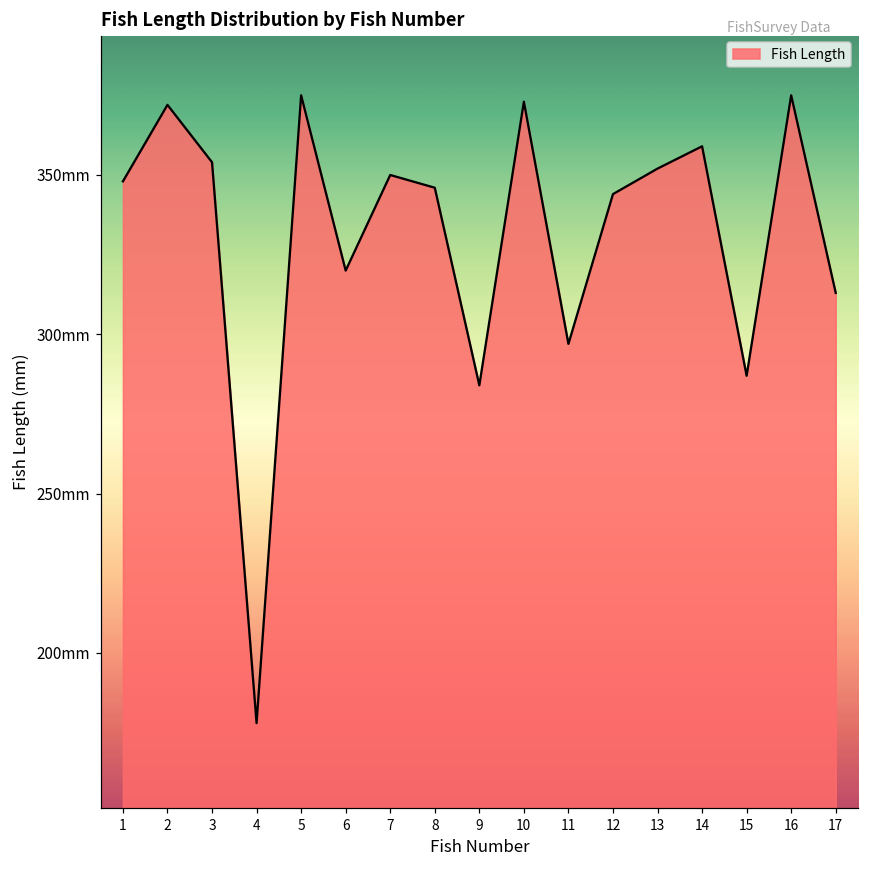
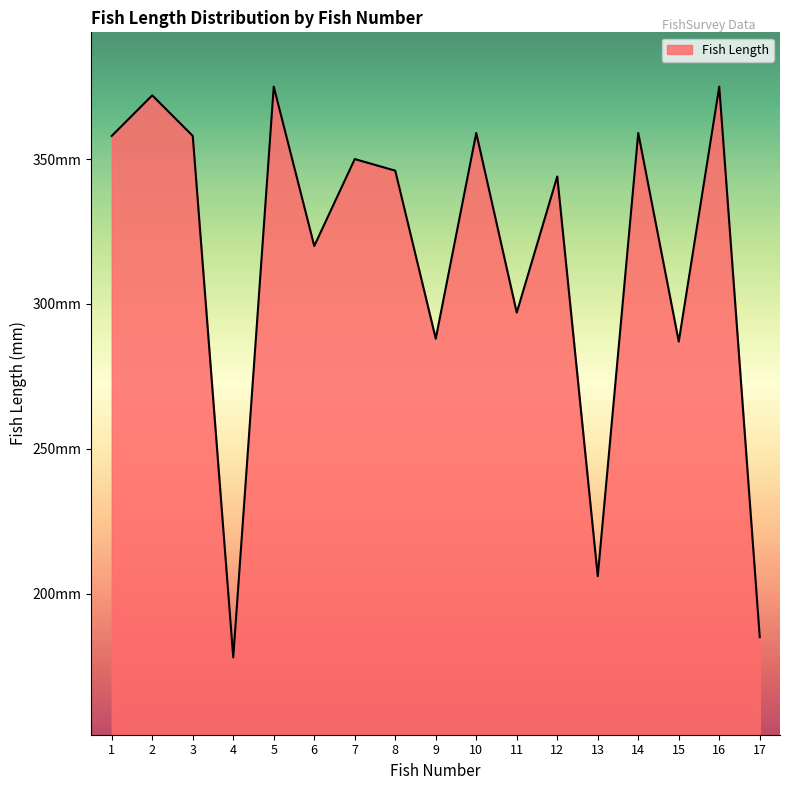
  {
-   "1": "348mm",
+   "1": "358mm",
    "2": "372mm",
-   "3": "354mm",
+   "3": "358mm",
    "4": "178mm",
    "5": "375mm",
    "6": "320mm",
    "7": "350mm",
    "8": "346mm",
-   "9": "284mm",
-   "10": "373mm",
+   "9": "288mm",
+   "10": "359mm",
    "11": "297mm",
    "12": "344mm",
-   "13": "352mm",
+   "13": "206mm",
    "14": "359mm",
    "15": "287mm",
    "16": "375mm",
-   "17": "313mm"
+   "17": "185mm"
  }
